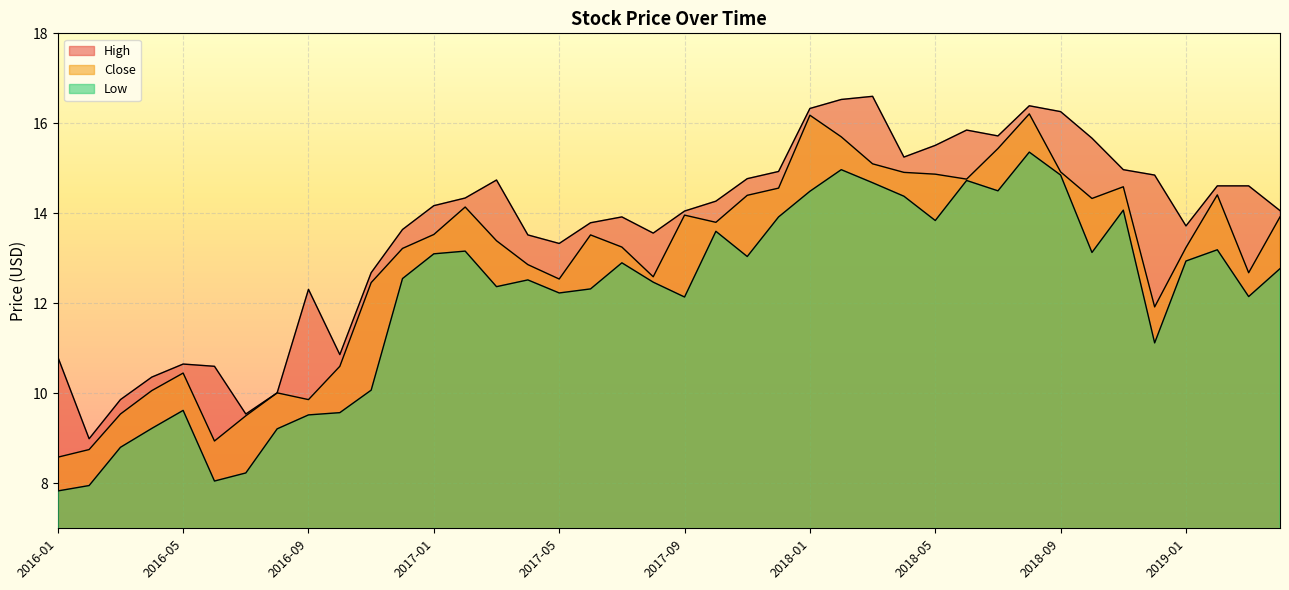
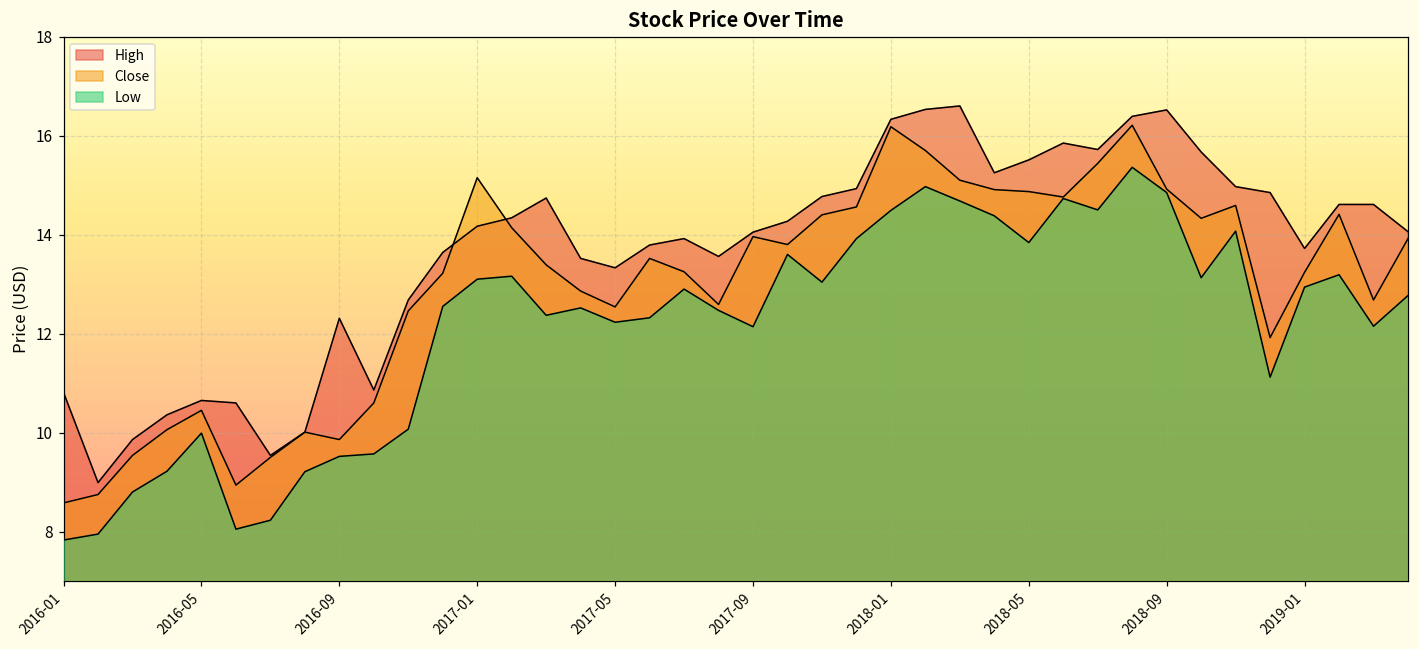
  {
    "High": {
      "2016-01": 10.8,
      "2016-05": 10.7,
      "2016-09": 12.3,
      "2017-01": 14.2,
      "2017-05": 13.3,
      "2017-09": 14.1,
      "2018-01": 16.3,
      "2018-05": 15.5,
-     "2018-09": 16.3,
+     "2018-09": 16.5,
      "2019-01": 13.7
    },
    "Close": {
      "2016-01": 8.6,
      "2016-05": 10.5,
      "2016-09": 9.9,
-     "2017-01": 13.5,
+     "2017-01": 15.2,
      "2017-05": 12.5,
      "2017-09": 14.0,
      "2018-01": 16.2,
      "2018-05": 14.9,
      "2018-09": 14.9,
      "2019-01": 13.2
    },
    "Low": {
      "2016-01": 7.8,
-     "2016-05": 9.6,
+     "2016-05": 10.0,
      "2016-09": 9.5,
      "2017-01": 13.1,
      "2017-05": 12.2,
      "2017-09": 12.1,
      "2018-01": 14.5,
      "2018-05": 13.8,
      "2018-09": 14.9,
      "2019-01": 12.9
    }
  }
